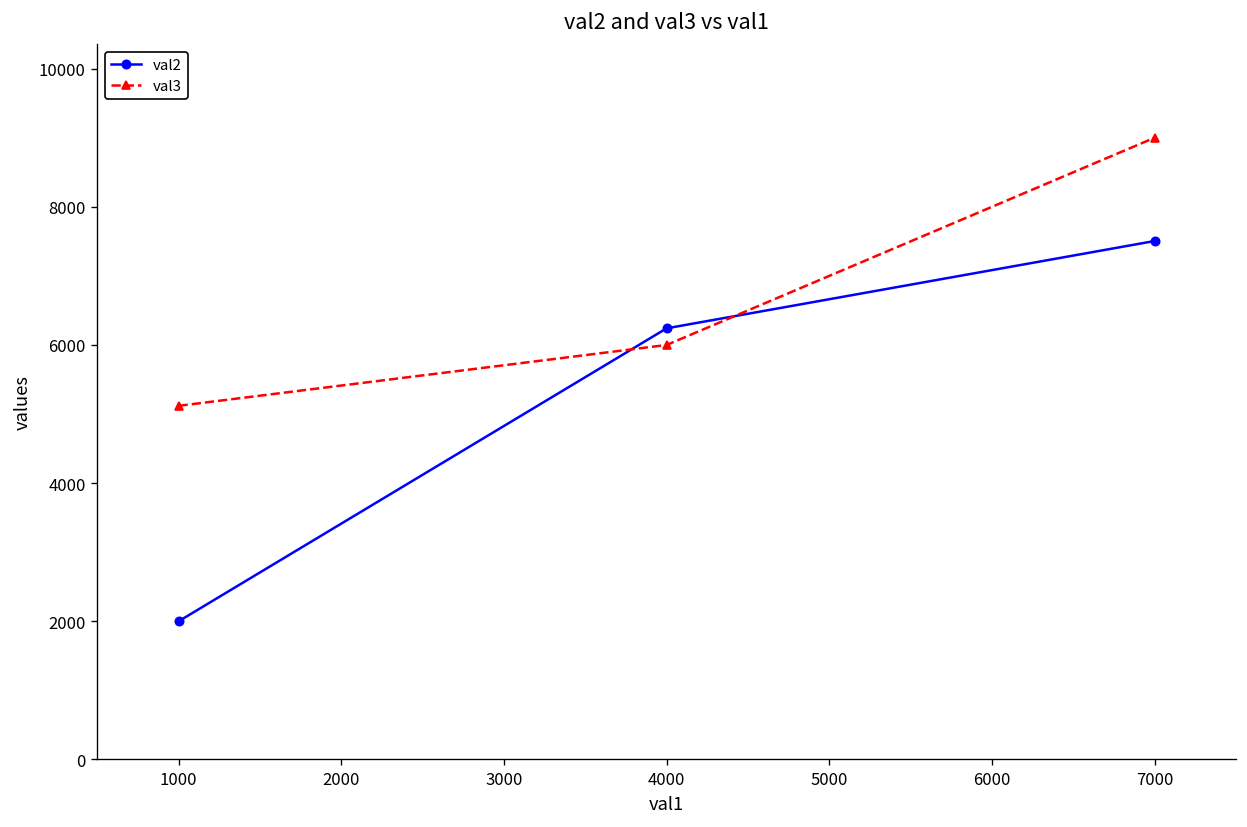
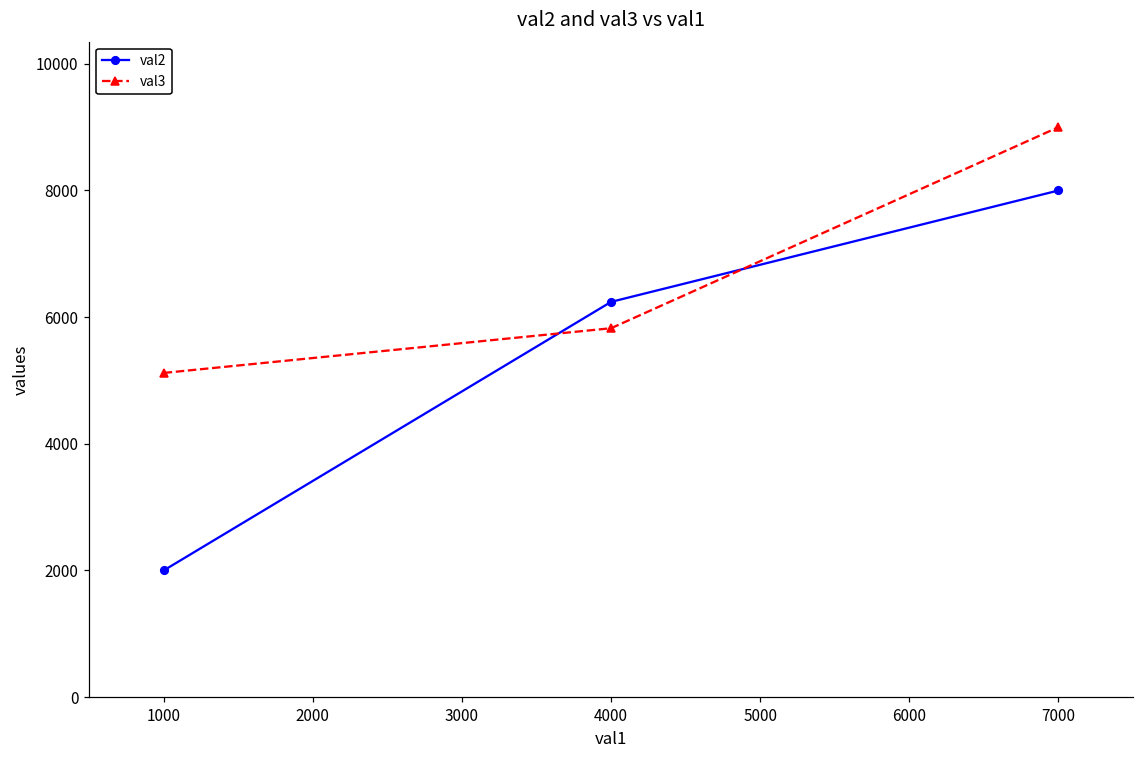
  {
    "val2": {
      "1000": 2000,
      "4000": 6200,
-     "7000": 7500
+     "7000": 8000
    },
    "val3": {
      "1000": 5100,
-     "4000": 6000,
+     "4000": 5800,
      "7000": 9000
    }
  }
